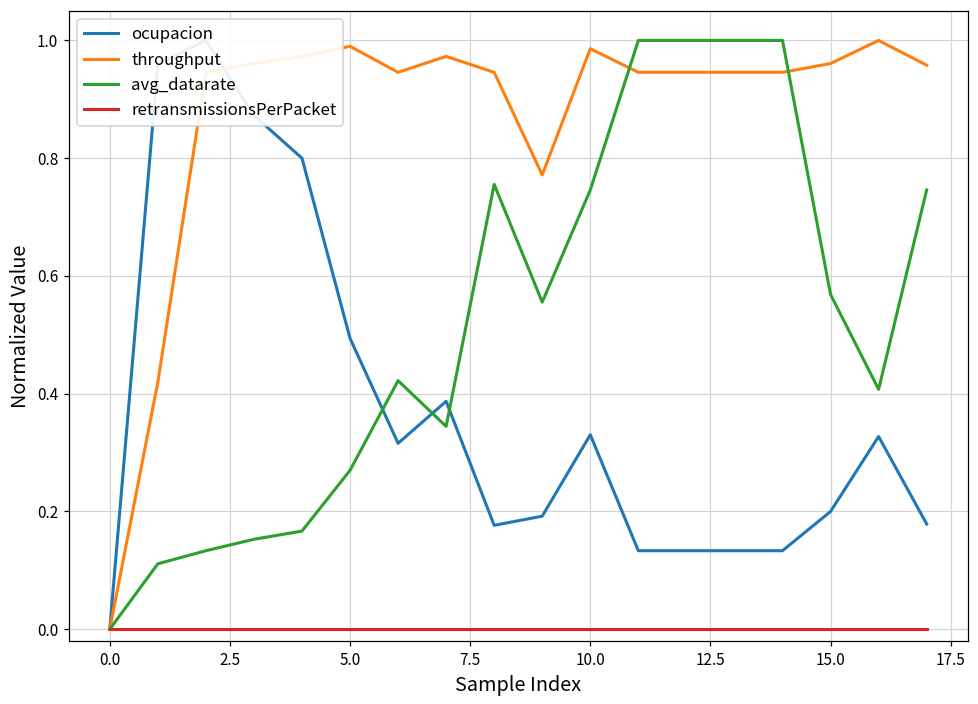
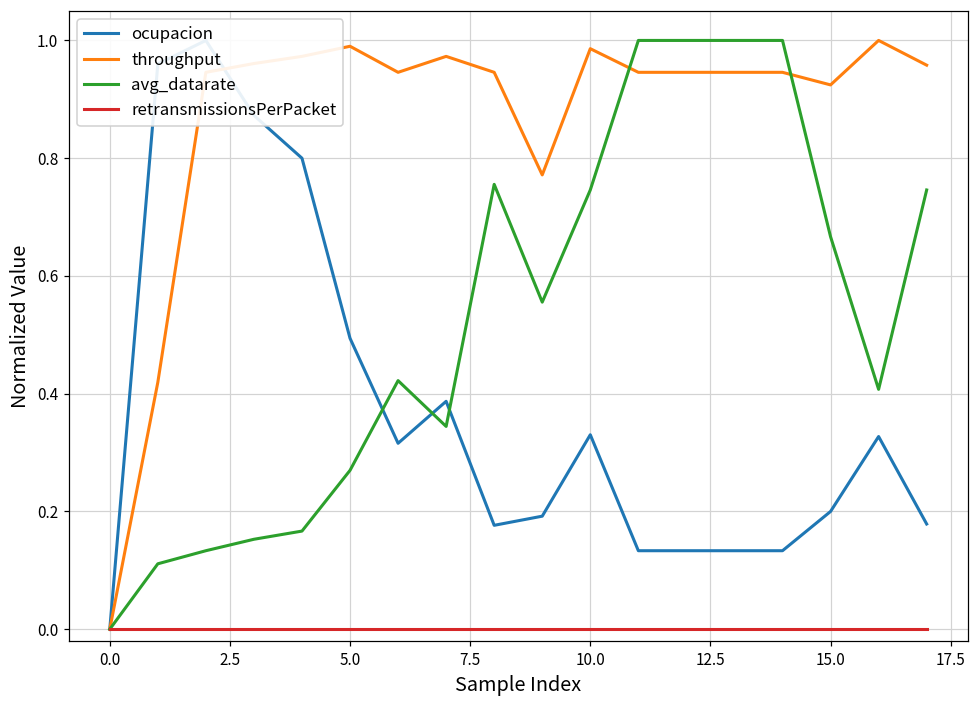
  {
    "ocupacion": {
      "5.0": 0.49,
      "10.0": 0.33,
      "15.0": 0.20
    },
    "throughput": {
      "5.0": 0.99,
      "10.0": 0.99,
-     "15.0": 0.96
+     "15.0": 0.92
    },
    "avg_datarate": {
      "5.0": 0.27,
      "10.0": 0.75,
-     "15.0": 0.57
+     "15.0": 0.67
    },
    "retransmissionsPerPacket": {
      "5.0": 0.00,
      "10.0": 0.00,
      "15.0": 0.00
    }
  }
